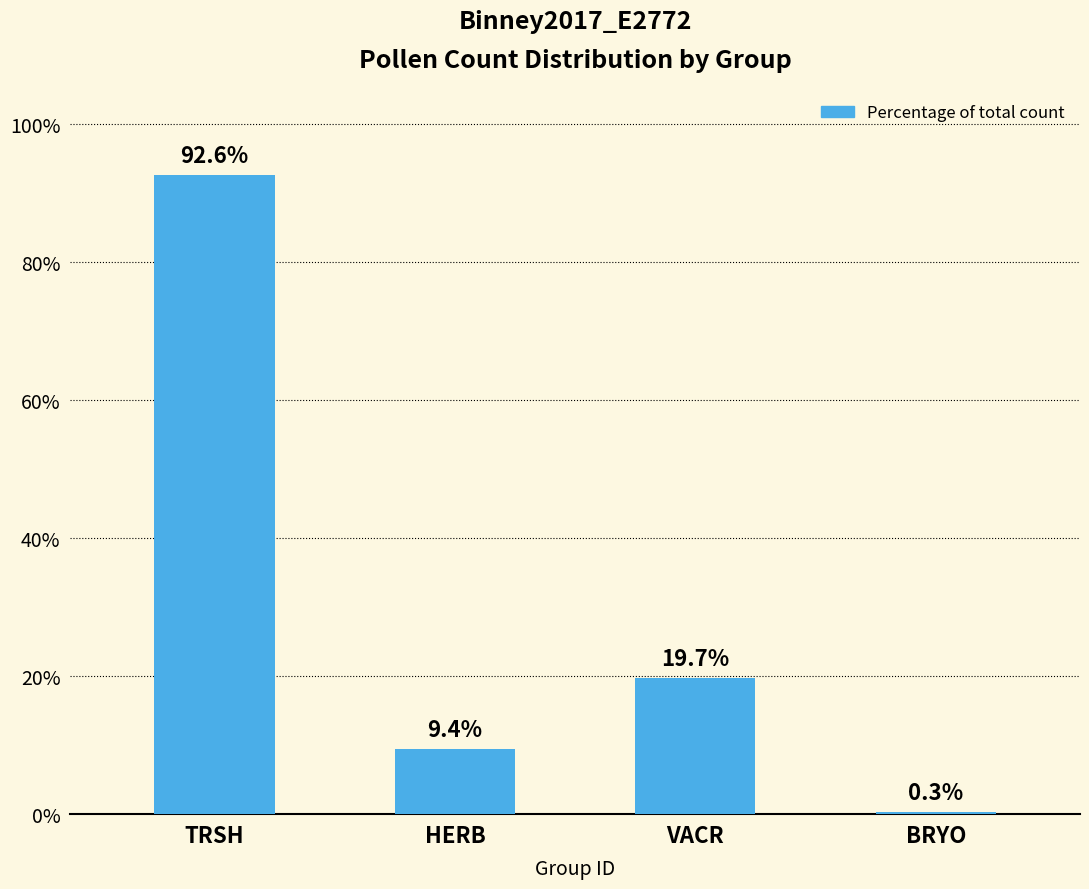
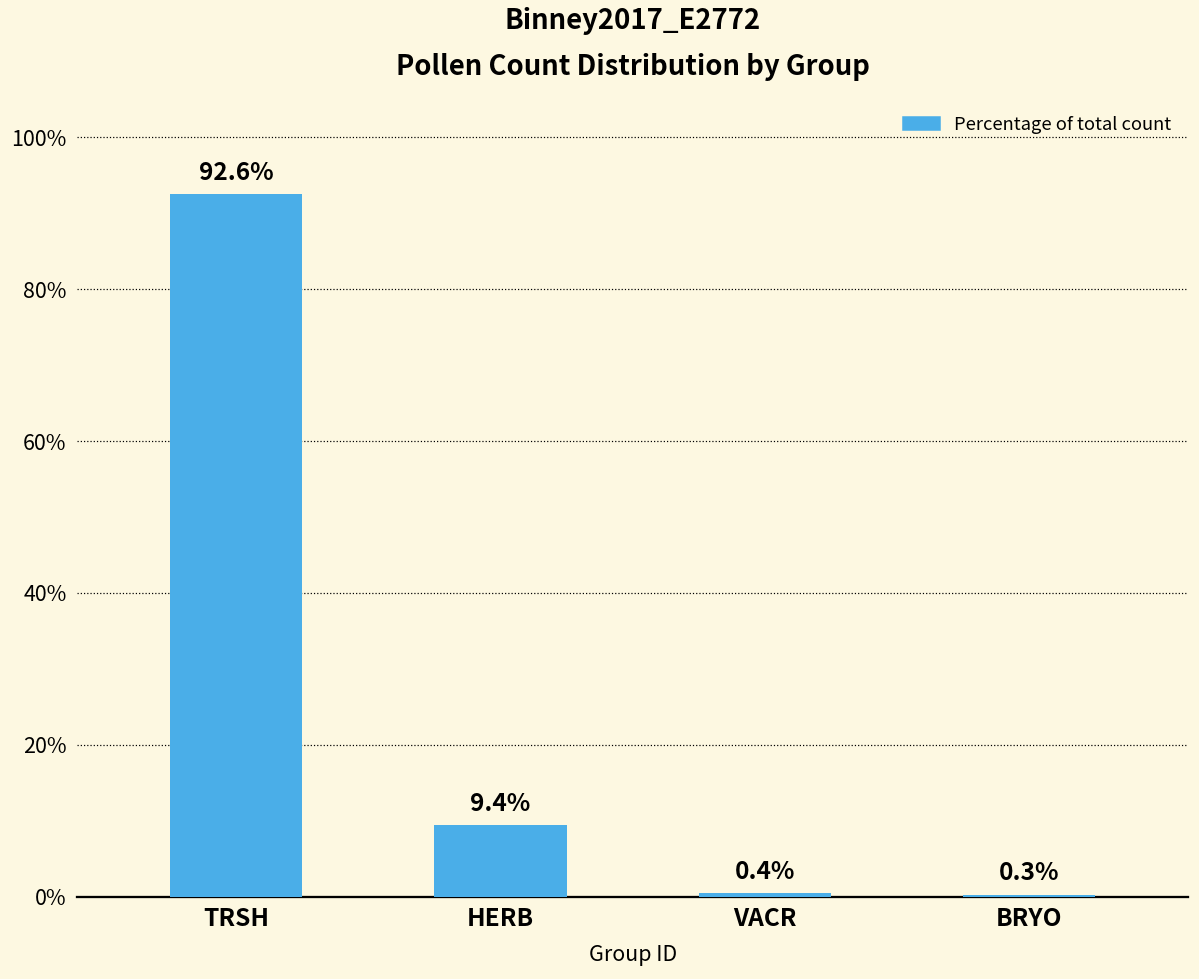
  {
    "TRSH": "92.6%",
    "HERB": "9.4%",
-   "VACR": "19.7%",
+   "VACR": "0.4%",
    "BRYO": "0.3%"
  }
